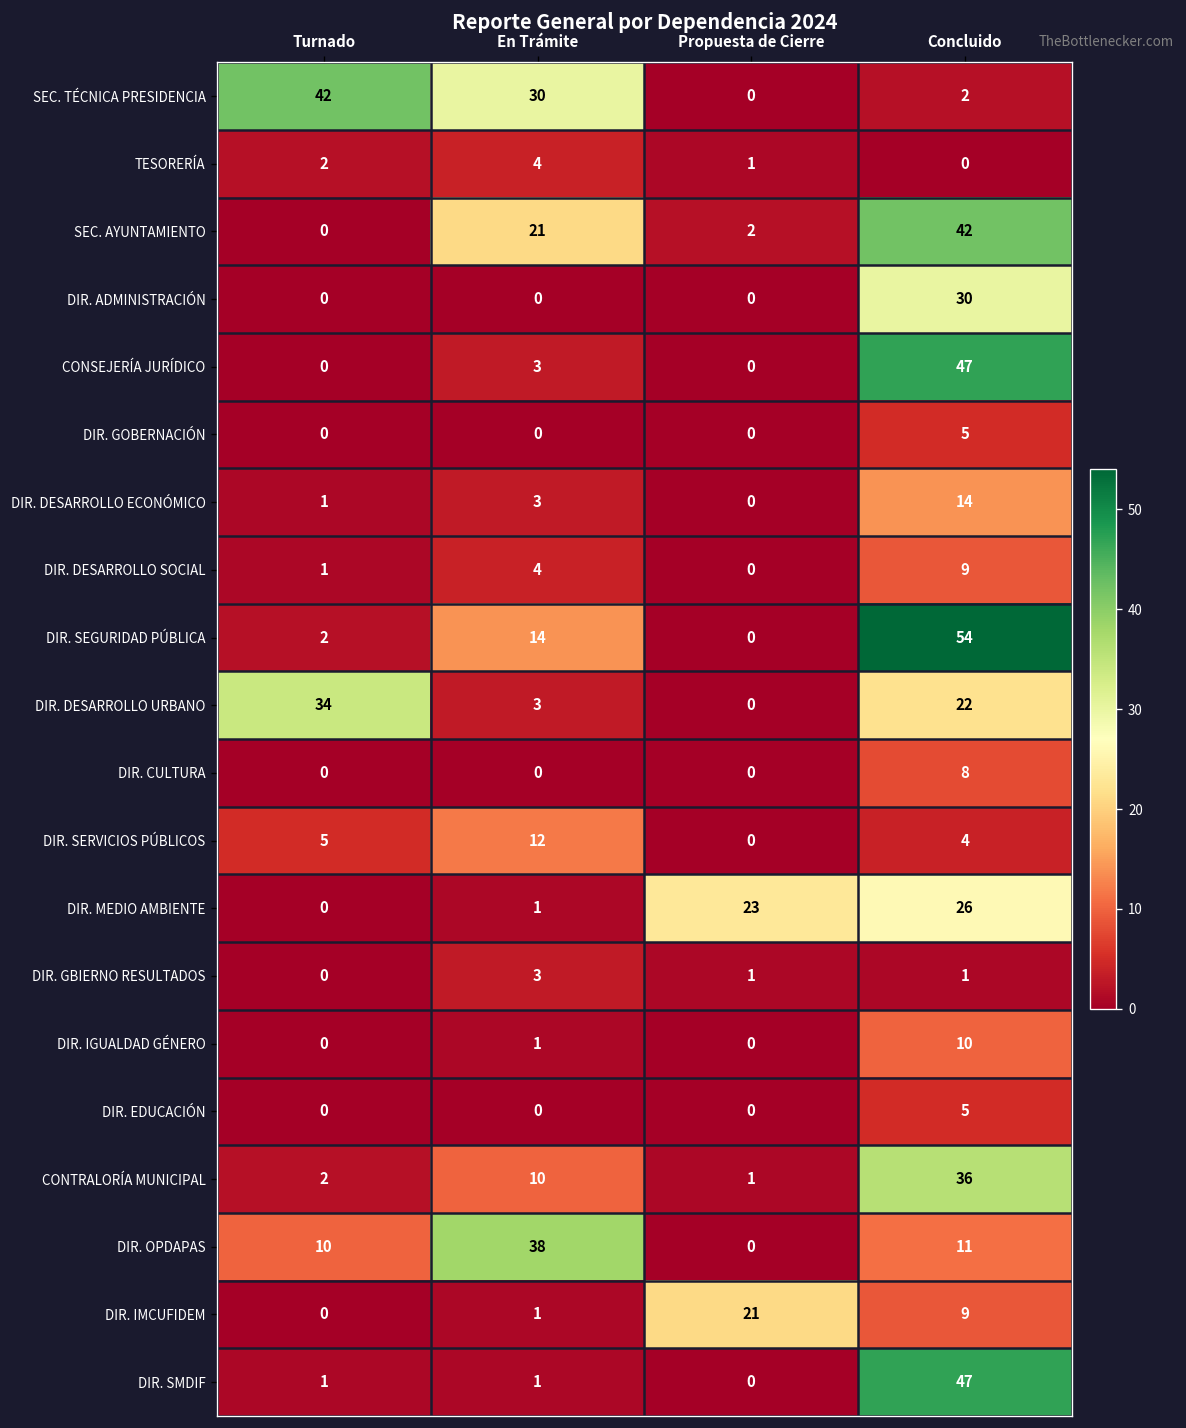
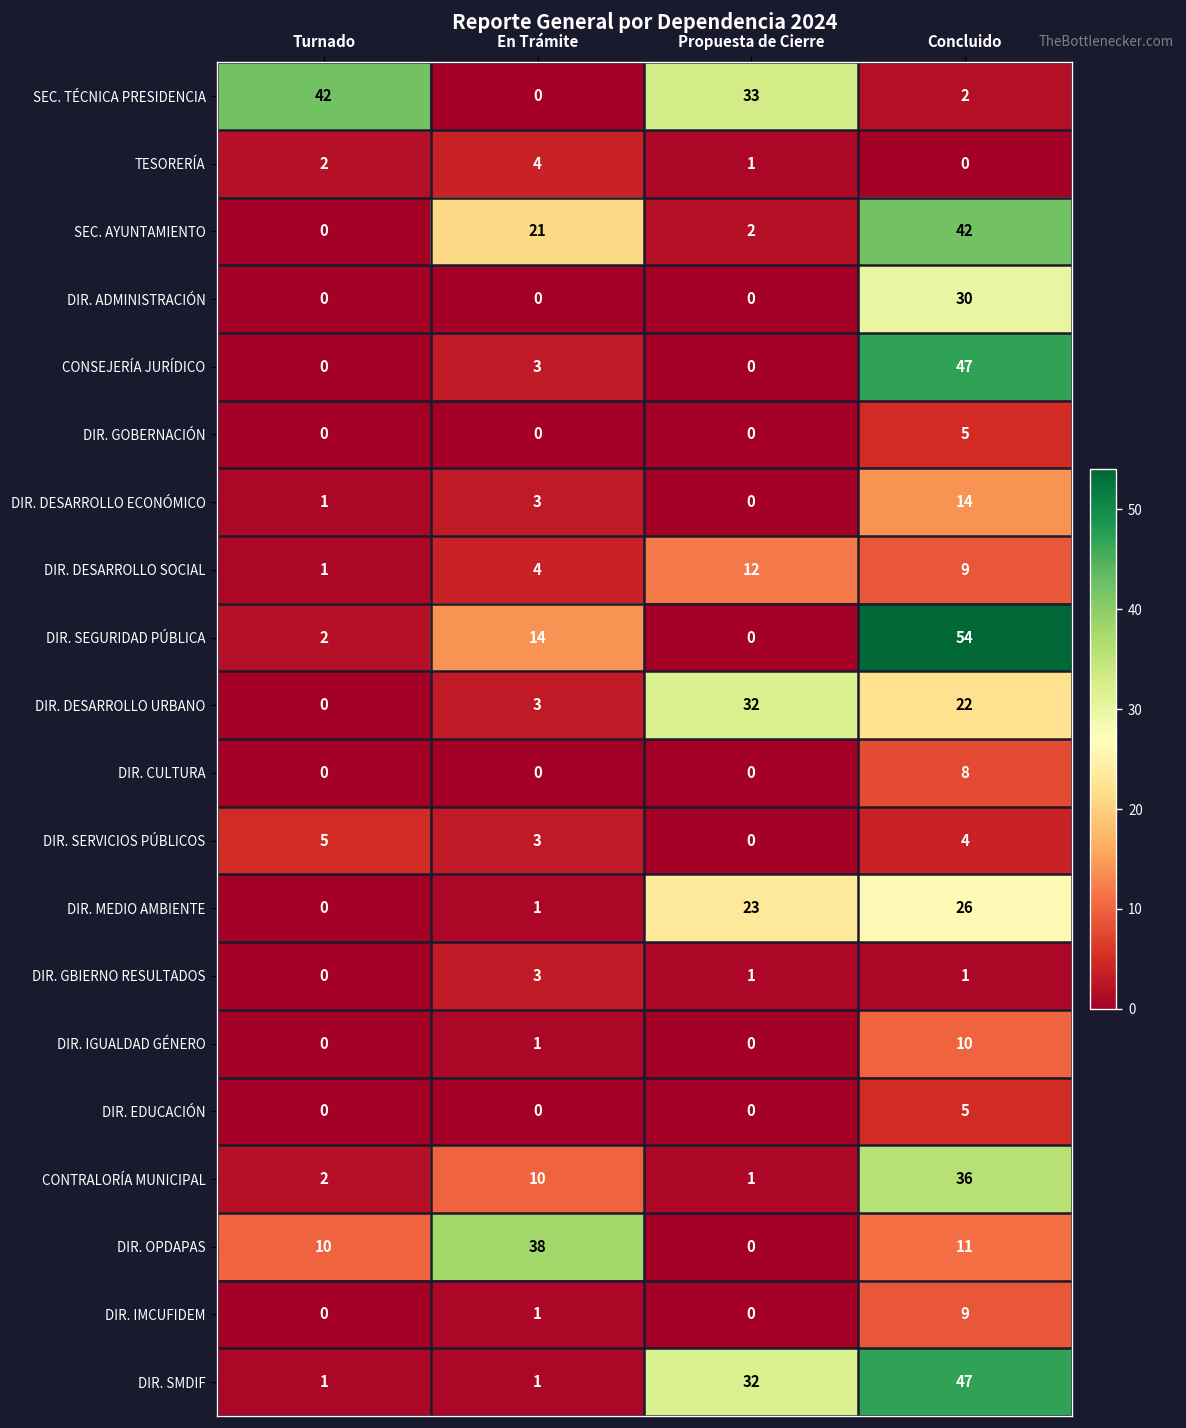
  {
    "SEC. TÉCNICA PRESIDENCIA": {
      "Turnado": 42,
-     "En Trámite": 30,
-     "Propuesta de Cierre": 0,
+     "En Trámite": 0,
+     "Propuesta de Cierre": 33,
      "Concluido": 2
    },
    "TESORERÍA": {
      "Turnado": 2,
      "En Trámite": 4,
      "Propuesta de Cierre": 1,
      "Concluido": 0
    },
    "SEC. AYUNTAMIENTO": {
      "Turnado": 0,
      "En Trámite": 21,
      "Propuesta de Cierre": 2,
      "Concluido": 42
    },
    "DIR. ADMINISTRACIÓN": {
      "Turnado": 0,
      "En Trámite": 0,
      "Propuesta de Cierre": 0,
      "Concluido": 30
    },
    "CONSEJERÍA JURÍDICO": {
      "Turnado": 0,
      "En Trámite": 3,
      "Propuesta de Cierre": 0,
      "Concluido": 47
    },
    "DIR. GOBERNACIÓN": {
      "Turnado": 0,
      "En Trámite": 0,
      "Propuesta de Cierre": 0,
      "Concluido": 5
    },
    "DIR. DESARROLLO ECONÓMICO": {
      "Turnado": 1,
      "En Trámite": 3,
      "Propuesta de Cierre": 0,
      "Concluido": 14
    },
    "DIR. DESARROLLO SOCIAL": {
      "Turnado": 1,
      "En Trámite": 4,
-     "Propuesta de Cierre": 0,
+     "Propuesta de Cierre": 12,
      "Concluido": 9
    },
    "DIR. SEGURIDAD PÚBLICA": {
      "Turnado": 2,
      "En Trámite": 14,
      "Propuesta de Cierre": 0,
      "Concluido": 54
    },
    "DIR. DESARROLLO URBANO": {
-     "Turnado": 34,
+     "Turnado": 0,
      "En Trámite": 3,
-     "Propuesta de Cierre": 0,
+     "Propuesta de Cierre": 32,
      "Concluido": 22
    },
    "DIR. CULTURA": {
      "Turnado": 0,
      "En Trámite": 0,
      "Propuesta de Cierre": 0,
      "Concluido": 8
    },
    "DIR. SERVICIOS PÚBLICOS": {
      "Turnado": 5,
-     "En Trámite": 12,
+     "En Trámite": 3,
      "Propuesta de Cierre": 0,
      "Concluido": 4
    },
    "DIR. MEDIO AMBIENTE": {
      "Turnado": 0,
      "En Trámite": 1,
      "Propuesta de Cierre": 23,
      "Concluido": 26
    },
    "DIR. GBIERNO RESULTADOS": {
      "Turnado": 0,
      "En Trámite": 3,
      "Propuesta de Cierre": 1,
      "Concluido": 1
    },
    "DIR. IGUALDAD GÉNERO": {
      "Turnado": 0,
      "En Trámite": 1,
      "Propuesta de Cierre": 0,
      "Concluido": 10
    },
    "DIR. EDUCACIÓN": {
      "Turnado": 0,
      "En Trámite": 0,
      "Propuesta de Cierre": 0,
      "Concluido": 5
    },
    "CONTRALORÍA MUNICIPAL": {
      "Turnado": 2,
      "En Trámite": 10,
      "Propuesta de Cierre": 1,
      "Concluido": 36
    },
    "DIR. OPDAPAS": {
      "Turnado": 10,
      "En Trámite": 38,
      "Propuesta de Cierre": 0,
      "Concluido": 11
    },
    "DIR. IMCUFIDEM": {
      "Turnado": 0,
      "En Trámite": 1,
-     "Propuesta de Cierre": 21,
+     "Propuesta de Cierre": 0,
      "Concluido": 9
    },
    "DIR. SMDIF": {
      "Turnado": 1,
      "En Trámite": 1,
-     "Propuesta de Cierre": 0,
+     "Propuesta de Cierre": 32,
      "Concluido": 47
    }
  }
